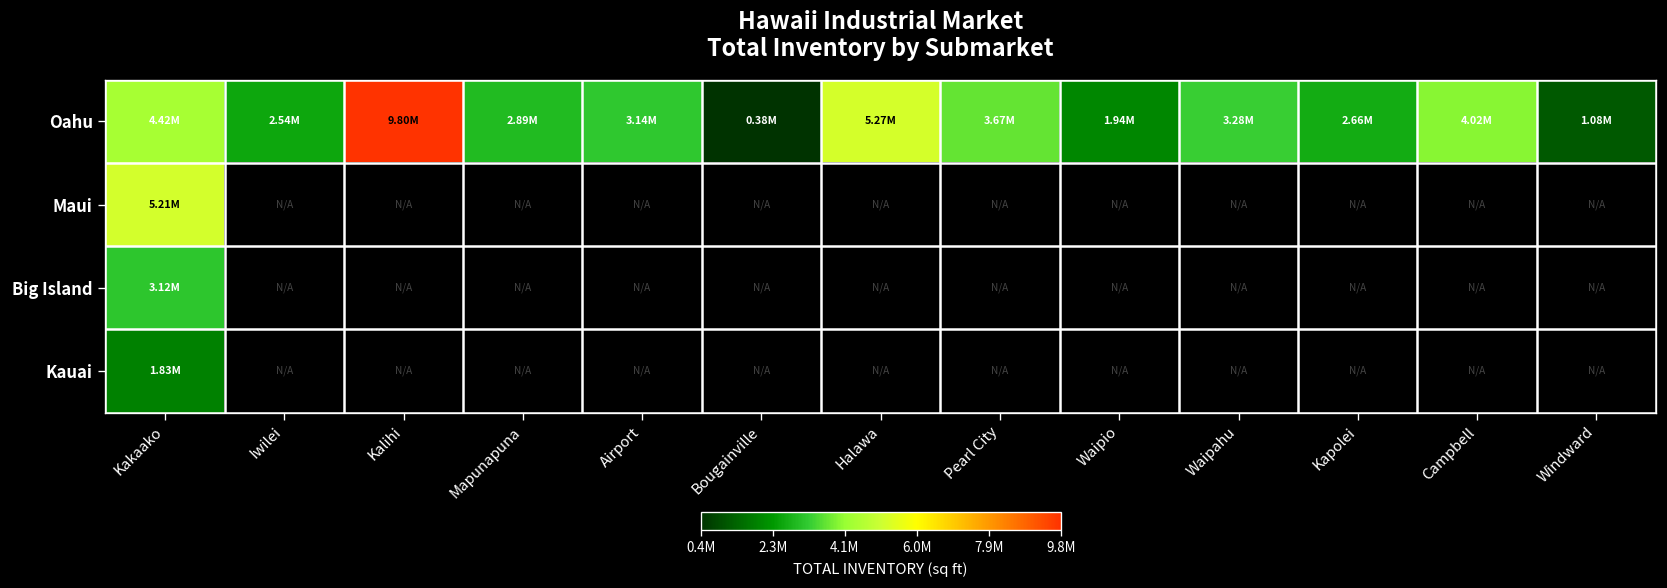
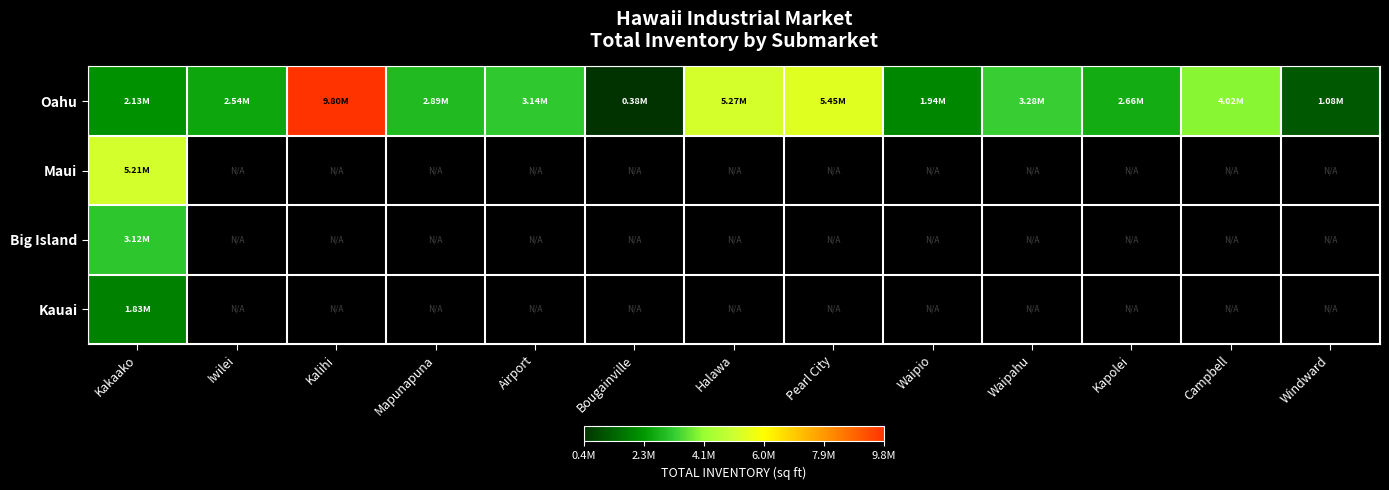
  {
    "Oahu": {
-     "Kakaako": "4.42M",
+     "Kakaako": "2.13M",
      "Iwilei": "2.54M",
      "Kalihi": "9.80M",
      "Mapunapuna": "2.89M",
      "Airport": "3.14M",
      "Bougainville": "0.38M",
      "Halawa": "5.27M",
-     "Pearl City": "3.67M",
+     "Pearl City": "5.45M",
      "Waipio": "1.94M",
      "Waipahu": "3.28M",
      "Kapolei": "2.66M",
      "Campbell": "4.02M",
      "Windward": "1.08M"
    },
    "Maui": {
      "Kakaako": "5.21M"
    },
    "Big Island": {
      "Kakaako": "3.12M"
    },
    "Kauai": {
      "Kakaako": "1.83M"
    }
  }
